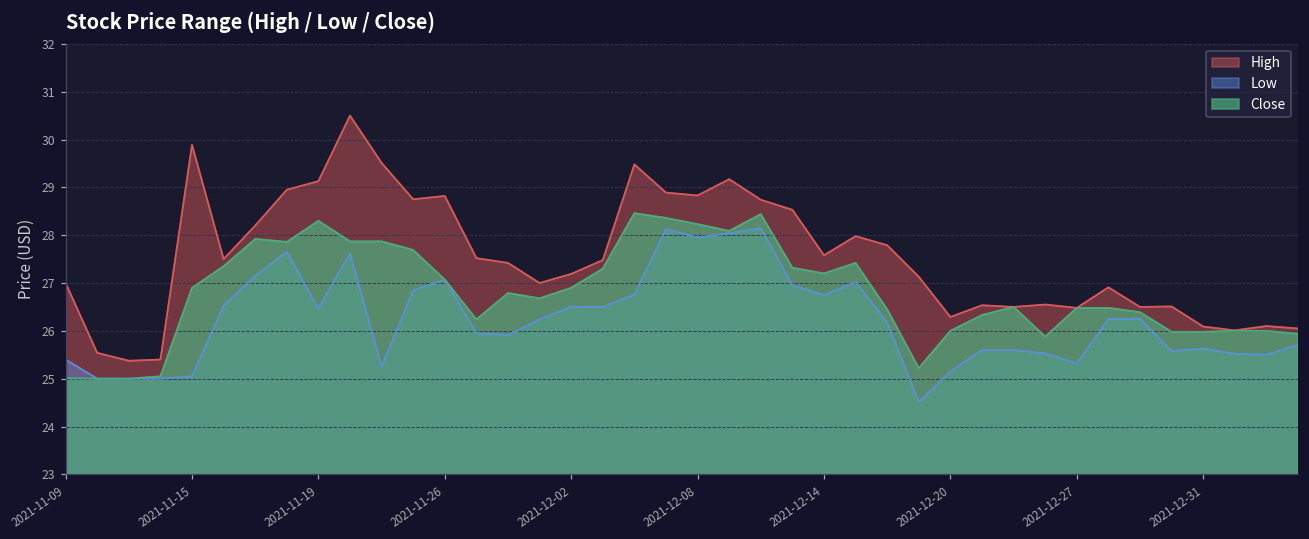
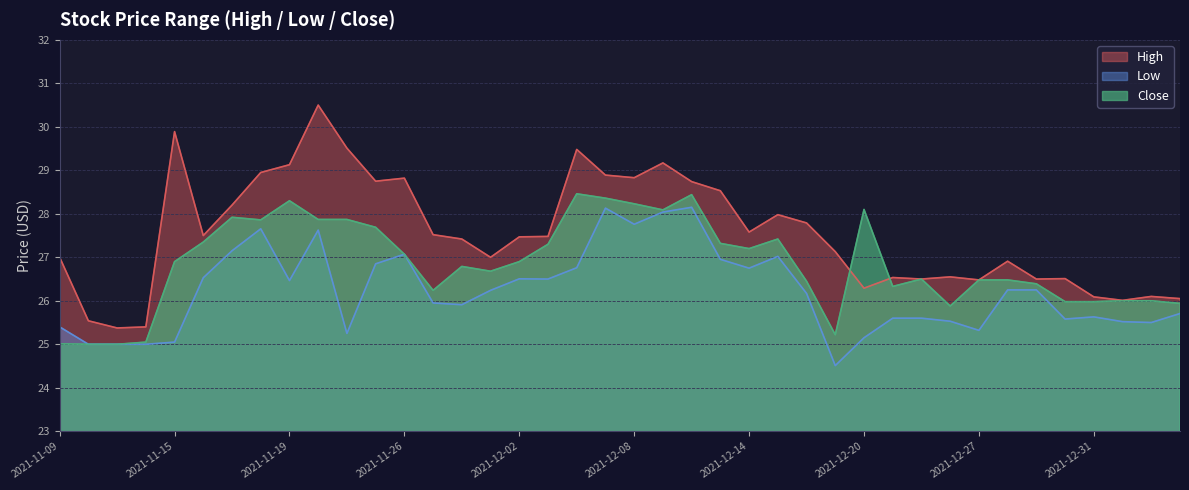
  {
    "High": {
      "2021-11-09": 27.0,
      "2021-11-15": 29.9,
      "2021-11-19": 29.1,
      "2021-11-26": 28.8,
-     "2021-12-02": 27.2,
+     "2021-12-02": 27.5,
      "2021-12-08": 28.8,
      "2021-12-14": 27.6,
      "2021-12-20": 26.3,
      "2021-12-31": 26.1
    },
    "Low": {
      "2021-11-09": 25.4,
      "2021-11-15": 25.1,
      "2021-11-19": 26.5,
      "2021-12-02": 26.5,
-     "2021-12-08": 28.0,
+     "2021-12-08": 27.8,
      "2021-12-14": 26.8,
      "2021-12-20": 25.2,
      "2021-12-27": 25.3,
      "2021-12-31": 25.6
    },
    "Close": {
      "2021-11-09": 25.0,
      "2021-11-15": 26.9,
      "2021-11-19": 28.3,
      "2021-12-02": 26.9,
      "2021-12-08": 28.2,
      "2021-12-14": 27.2,
-     "2021-12-20": 26.0,
+     "2021-12-20": 28.1,
      "2021-12-31": 26.0
    }
  }
